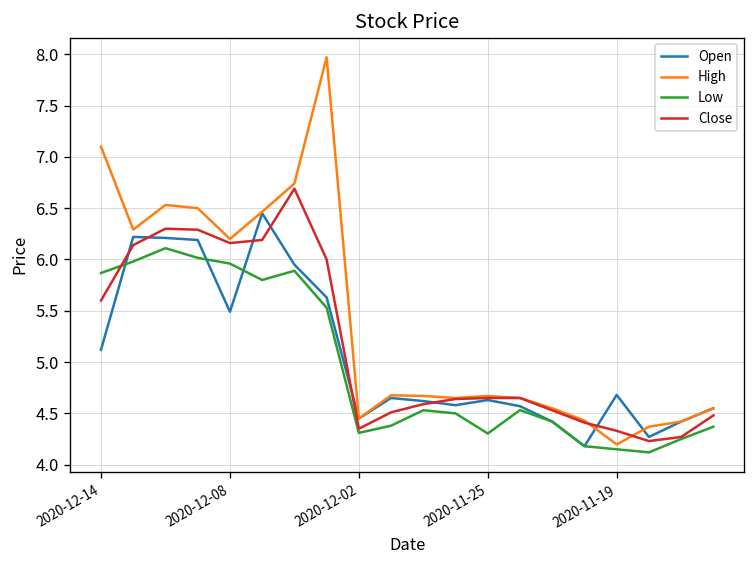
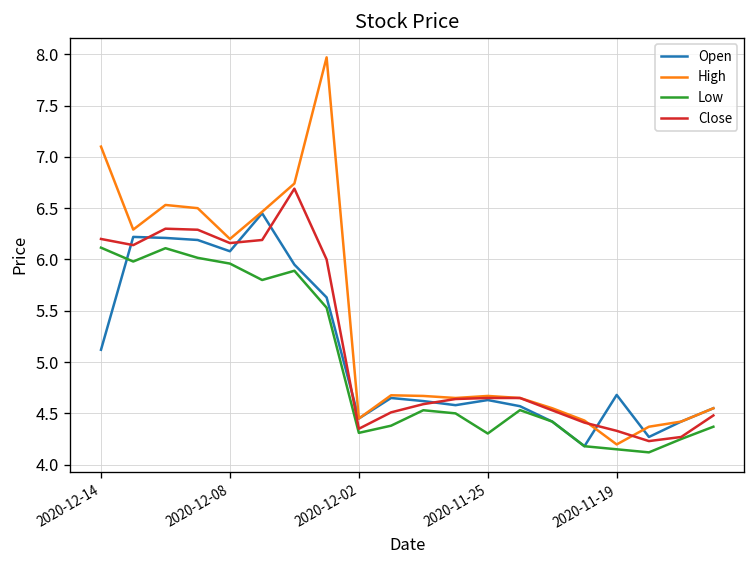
  {
    "Open": {
      "2020-12-14": 5.1,
-     "2020-12-08": 5.5,
+     "2020-12-08": 6.1,
      "2020-11-19": 4.7
    },
    "High": {
      "2020-12-14": 7.1,
      "2020-12-08": 6.2,
      "2020-11-19": 4.2
    },
    "Low": {
-     "2020-12-14": 5.9,
+     "2020-12-14": 6.1,
      "2020-12-08": 6.0,
      "2020-12-02": 4.3,
      "2020-11-25": 4.3,
      "2020-11-19": 4.2
    },
    "Close": {
-     "2020-12-14": 5.6,
+     "2020-12-14": 6.2,
      "2020-12-08": 6.2,
      "2020-12-02": 4.4,
      "2020-11-19": 4.3
    }
  }
